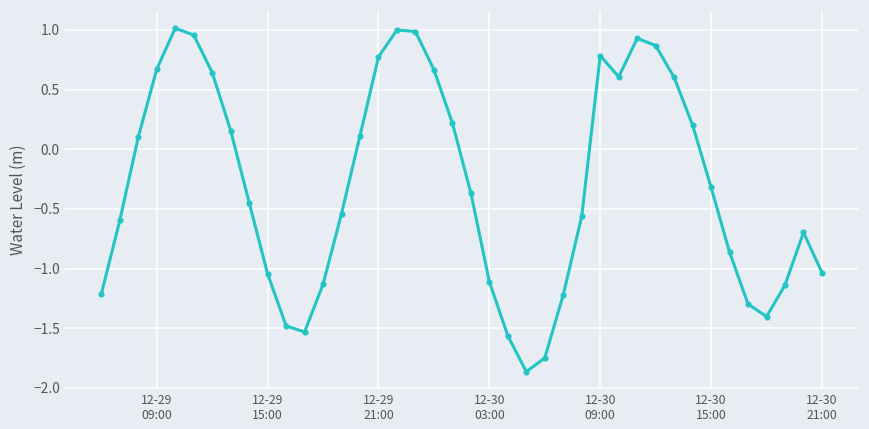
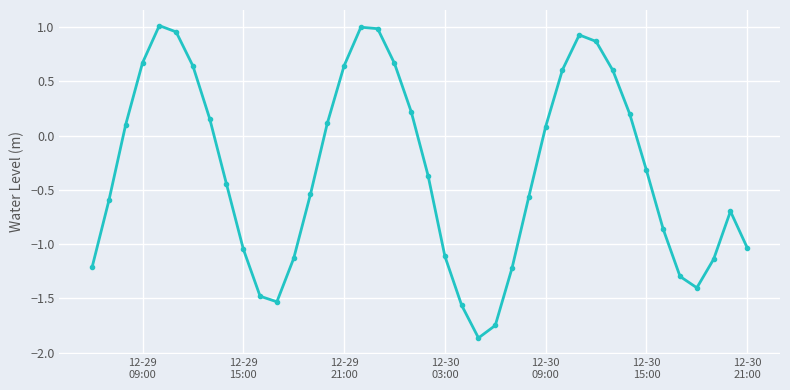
  {
    "12-29 09:00": 0.67,
    "12-29 15:00": -1.05,
-   "12-29 21:00": 0.77,
+   "12-29 21:00": 0.64,
    "12-30 03:00": -1.11,
-   "12-30 09:00": 0.78,
+   "12-30 09:00": 0.08,
    "12-30 15:00": -0.32,
    "12-30 21:00": -1.03
  }
